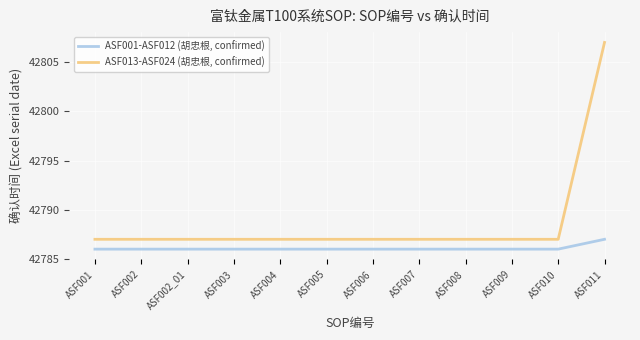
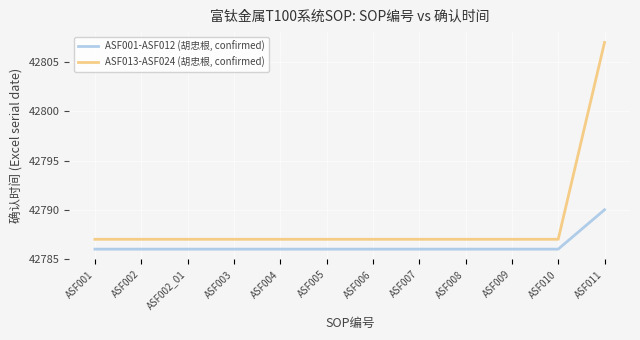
  {
    "ASF001-ASF012 (胡忠根, confirmed)": {
      "ASF001": 42786,
      "ASF002": 42786,
      "ASF002_01": 42786,
      "ASF003": 42786,
      "ASF004": 42786,
      "ASF005": 42786,
      "ASF006": 42786,
      "ASF007": 42786,
      "ASF008": 42786,
      "ASF009": 42786,
      "ASF010": 42786,
-     "ASF011": 42787
+     "ASF011": 42790
    },
    "ASF013-ASF024 (胡忠根, confirmed)": {
      "ASF001": 42787,
      "ASF002": 42787,
      "ASF002_01": 42787,
      "ASF003": 42787,
      "ASF004": 42787,
      "ASF005": 42787,
      "ASF006": 42787,
      "ASF007": 42787,
      "ASF008": 42787,
      "ASF009": 42787,
      "ASF010": 42787,
      "ASF011": 42807
    }
  }
